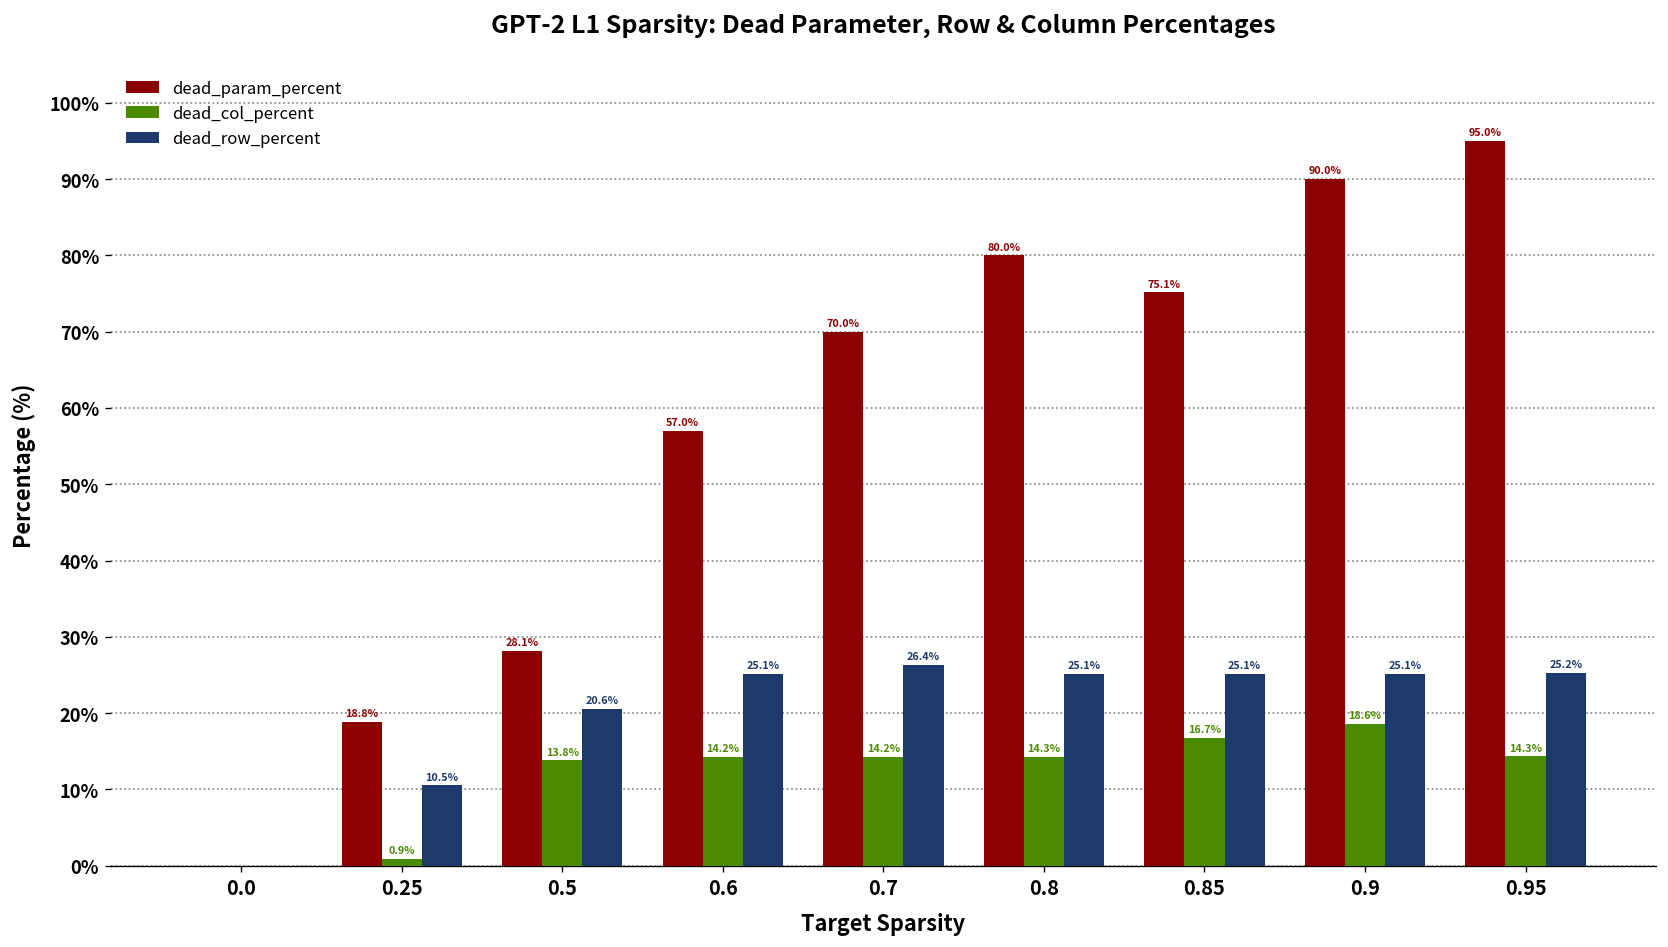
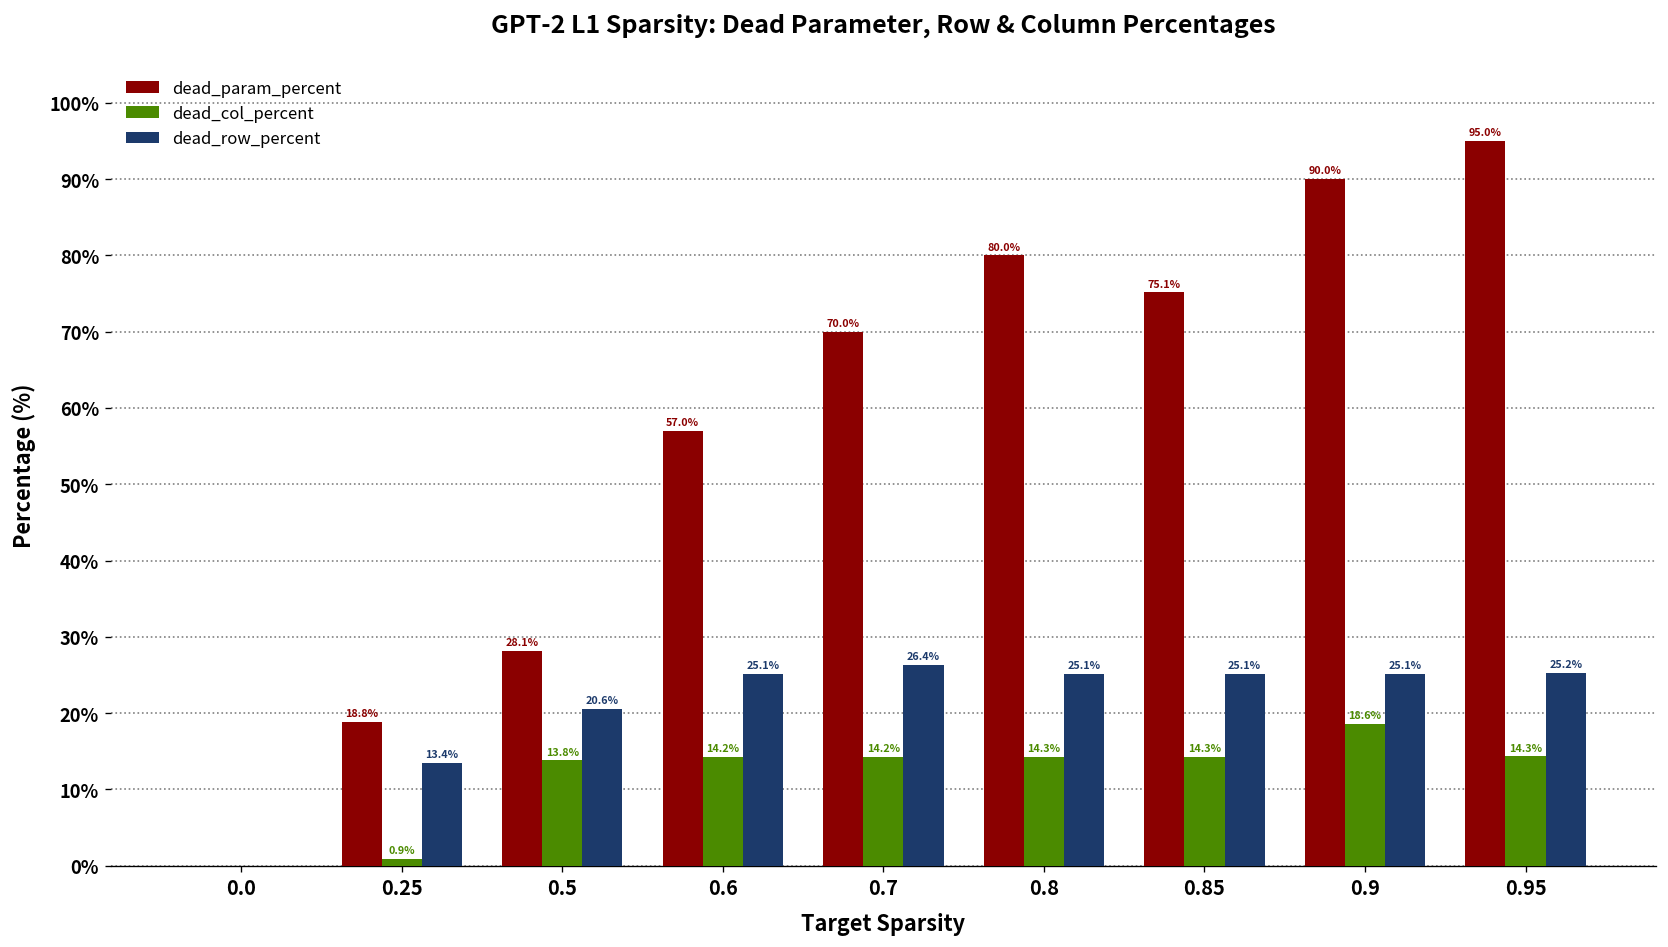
  {
    "dead_param_percent": {
      "0.25": "18.8%",
      "0.5": "28.1%",
      "0.6": "57.0%",
      "0.7": "70.0%",
      "0.8": "80.0%",
      "0.85": "75.1%",
      "0.9": "90.0%",
      "0.95": "95.0%"
    },
    "dead_col_percent": {
      "0.25": "0.9%",
      "0.5": "13.8%",
      "0.6": "14.2%",
      "0.7": "14.2%",
      "0.8": "14.3%",
-     "0.85": "16.7%",
+     "0.85": "14.3%",
      "0.9": "18.6%",
      "0.95": "14.3%"
    },
    "dead_row_percent": {
-     "0.25": "10.5%",
+     "0.25": "13.4%",
      "0.5": "20.6%",
      "0.6": "25.1%",
      "0.7": "26.4%",
      "0.8": "25.1%",
      "0.85": "25.1%",
      "0.9": "25.1%",
      "0.95": "25.2%"
    }
  }
